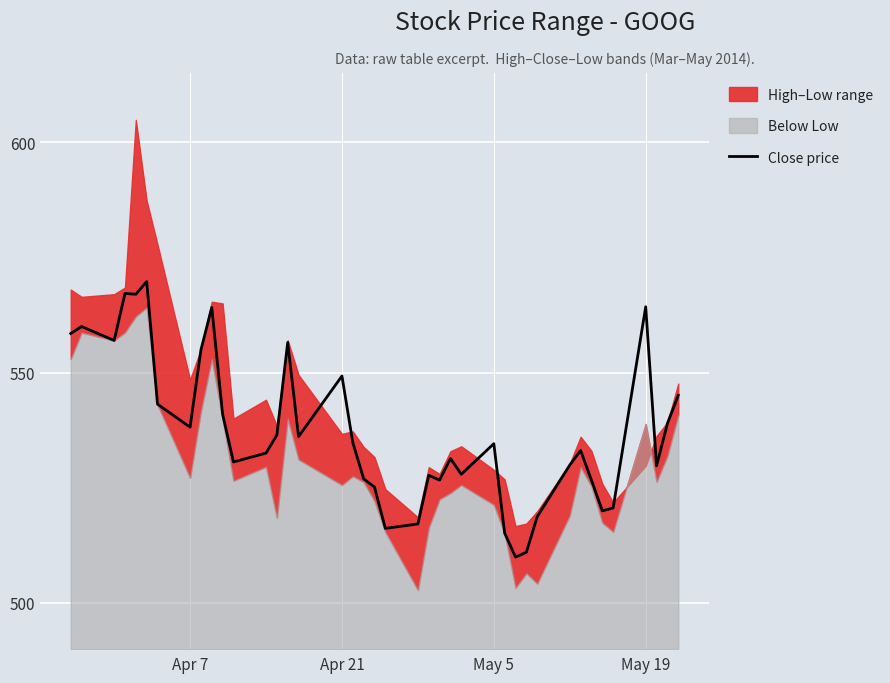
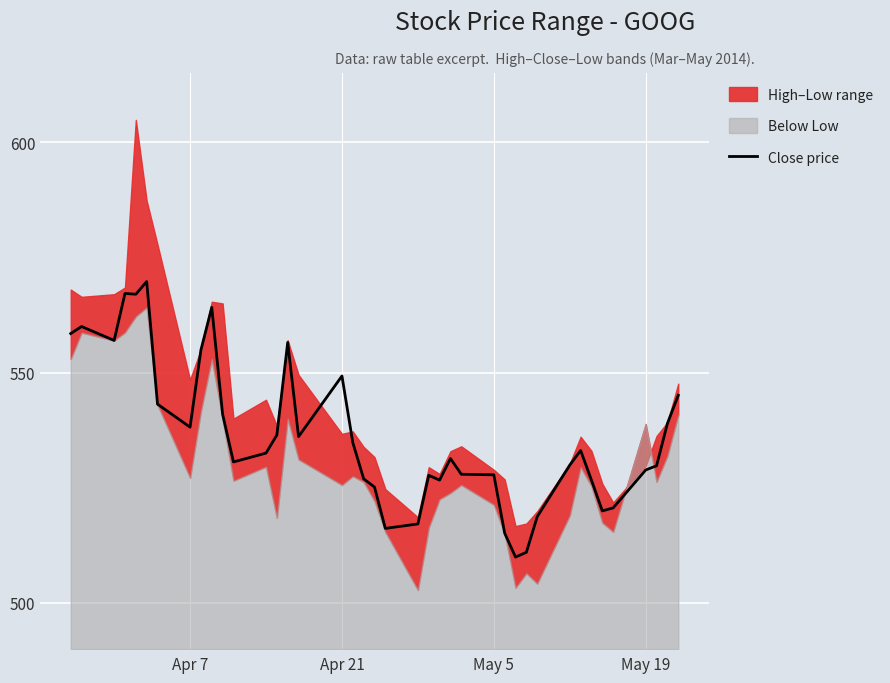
  {
    "Close price": {
      "Apr 7": 538,
      "Apr 21": 549,
-     "May 5": 535,
-     "May 19": 564
+     "May 5": 528,
+     "May 19": 529
    },
    "Below Low": {
      "Apr 7": 527,
      "Apr 21": 526,
      "May 5": 521
    }
  }
